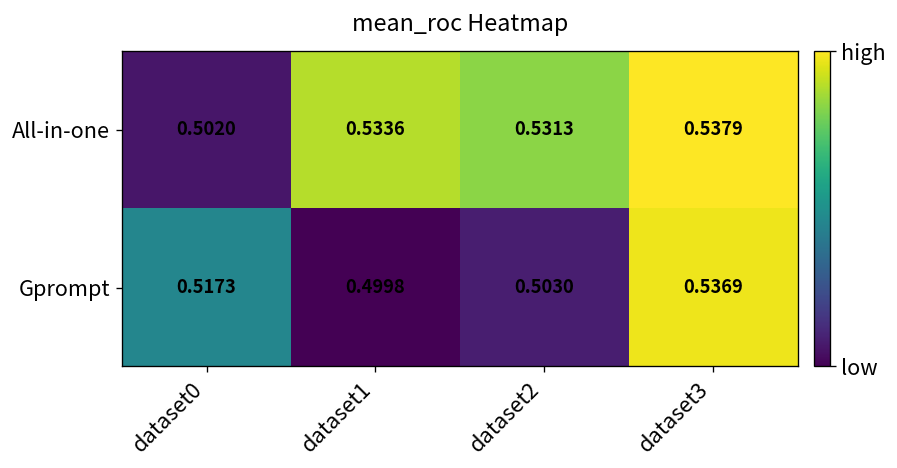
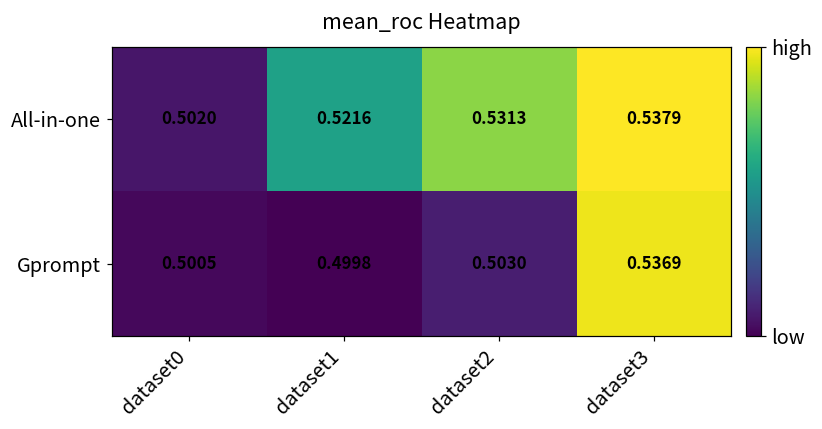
  {
    "All-in-one": {
      "dataset0": 0.5020,
-     "dataset1": 0.5336,
+     "dataset1": 0.5216,
      "dataset2": 0.5313,
      "dataset3": 0.5379
    },
    "Gprompt": {
-     "dataset0": 0.5173,
+     "dataset0": 0.5005,
      "dataset1": 0.4998,
      "dataset2": 0.5030,
      "dataset3": 0.5369
    }
  }
